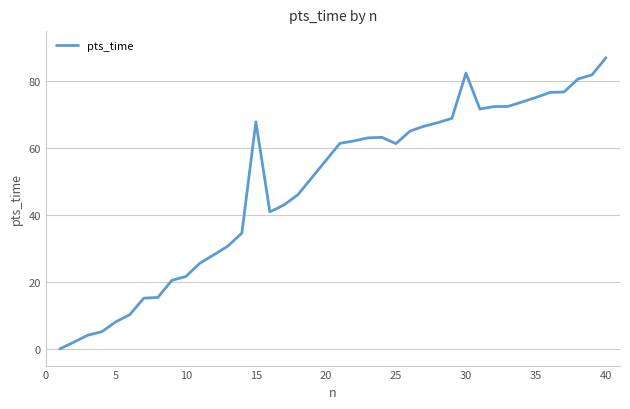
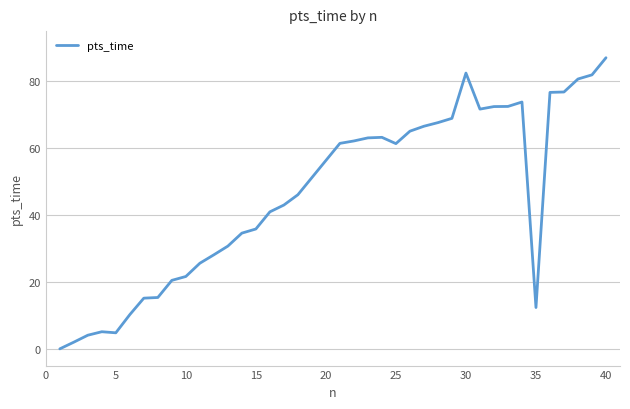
  {
-   "5": 8,
+   "5": 5,
    "10": 22,
-   "15": 68,
+   "15": 36,
    "20": 56,
    "25": 61,
    "30": 82,
-   "35": 75,
+   "35": 12,
    "40": 87
  }
